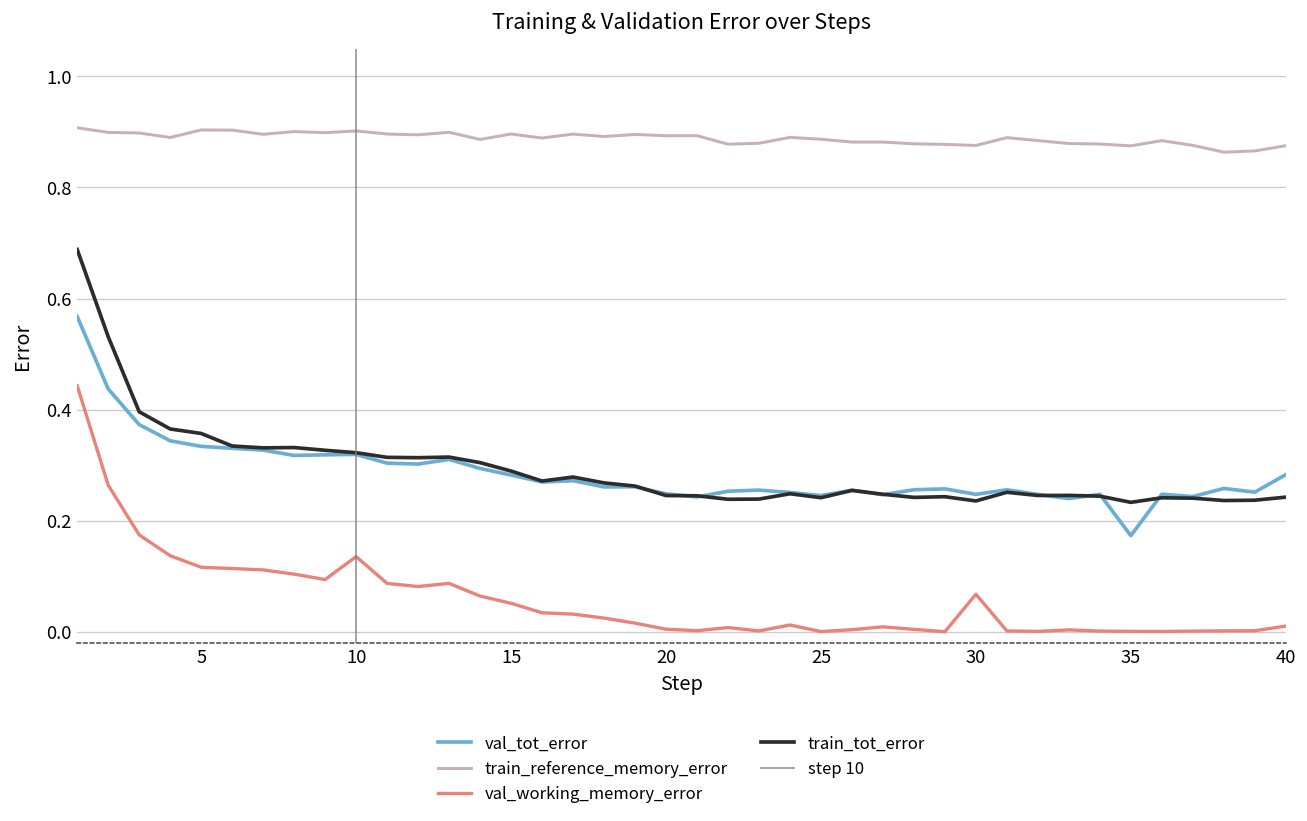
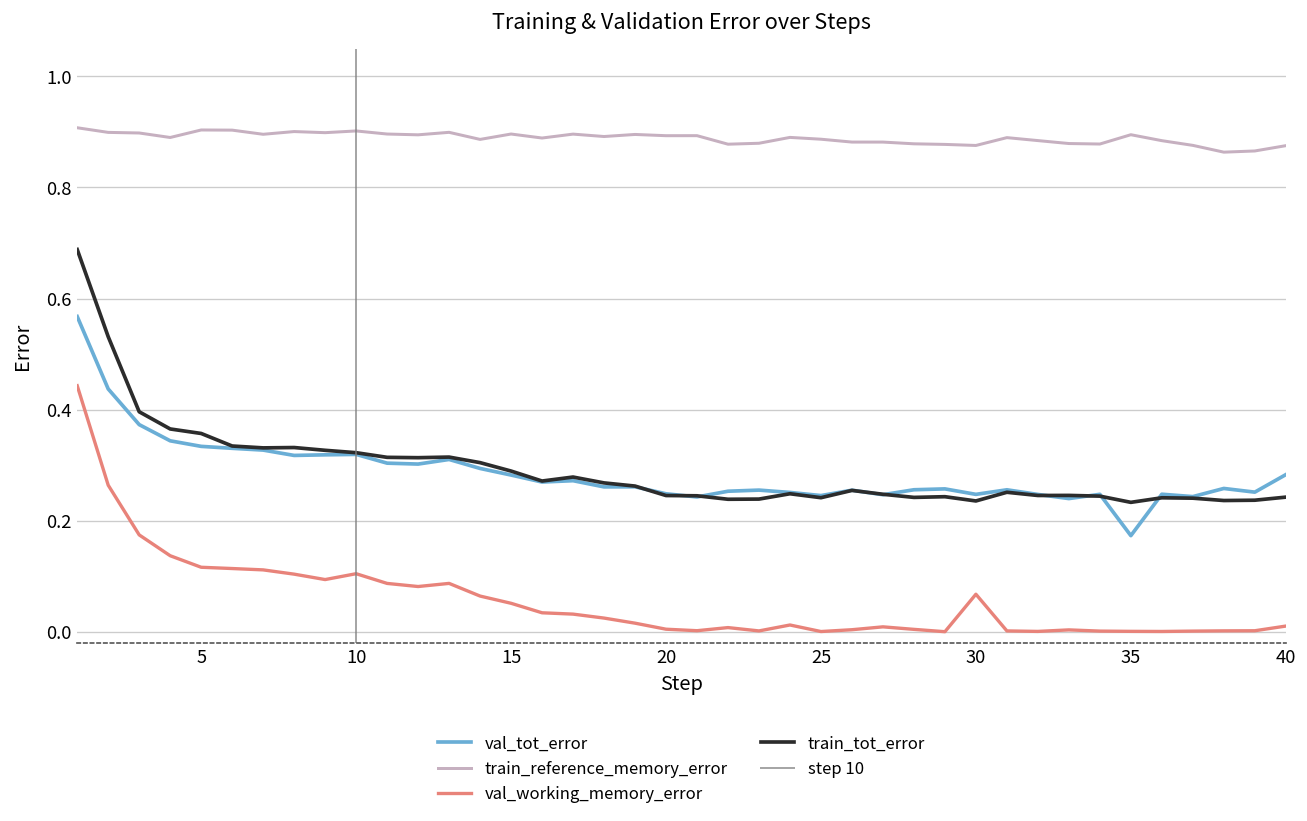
  {
    "val_tot_error": {
      "5": 0.33,
      "15": 0.28,
      "30": 0.25,
      "35": 0.17,
      "40": 0.28
    },
    "train_reference_memory_error": {
      "5": 0.90,
      "10": 0.90,
      "15": 0.90,
      "20": 0.89,
      "25": 0.89,
      "30": 0.88,
-     "35": 0.88,
+     "35": 0.90,
      "40": 0.88
    },
    "val_working_memory_error": {
      "5": 0.12,
-     "10": 0.14,
+     "10": 0.10,
      "15": 0.05,
      "20": 0.00,
      "25": 0.00,
      "30": 0.07,
      "35": 0.00,
      "40": 0.01
    },
    "train_tot_error": {
      "5": 0.36,
      "15": 0.29,
      "30": 0.24,
      "35": 0.23,
      "40": 0.24
    }
  }
